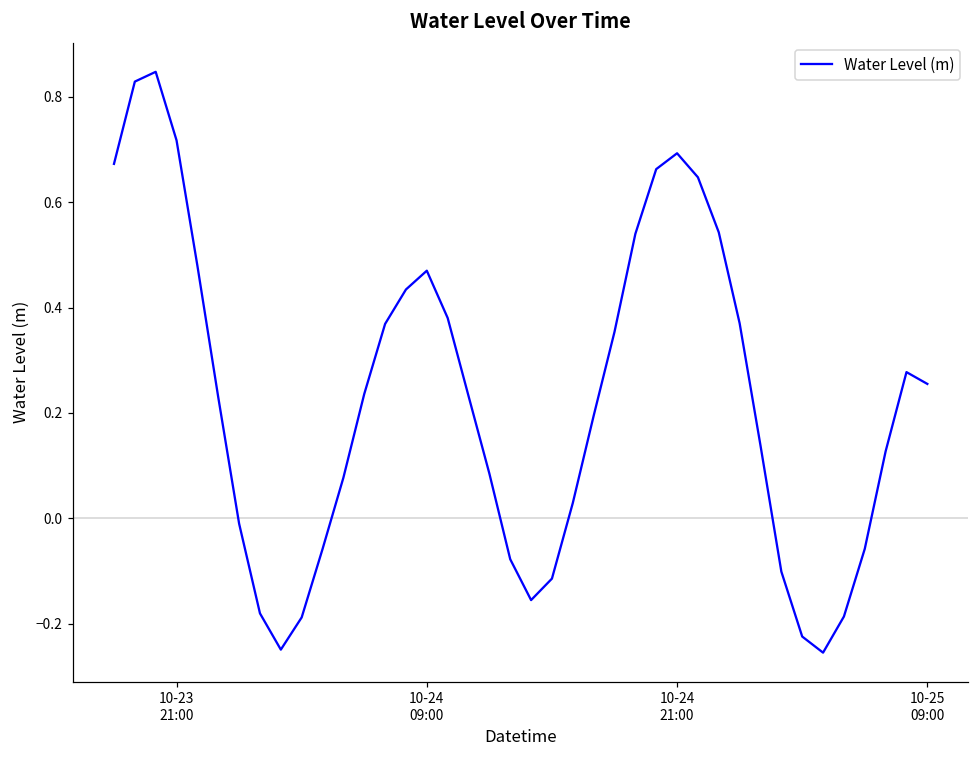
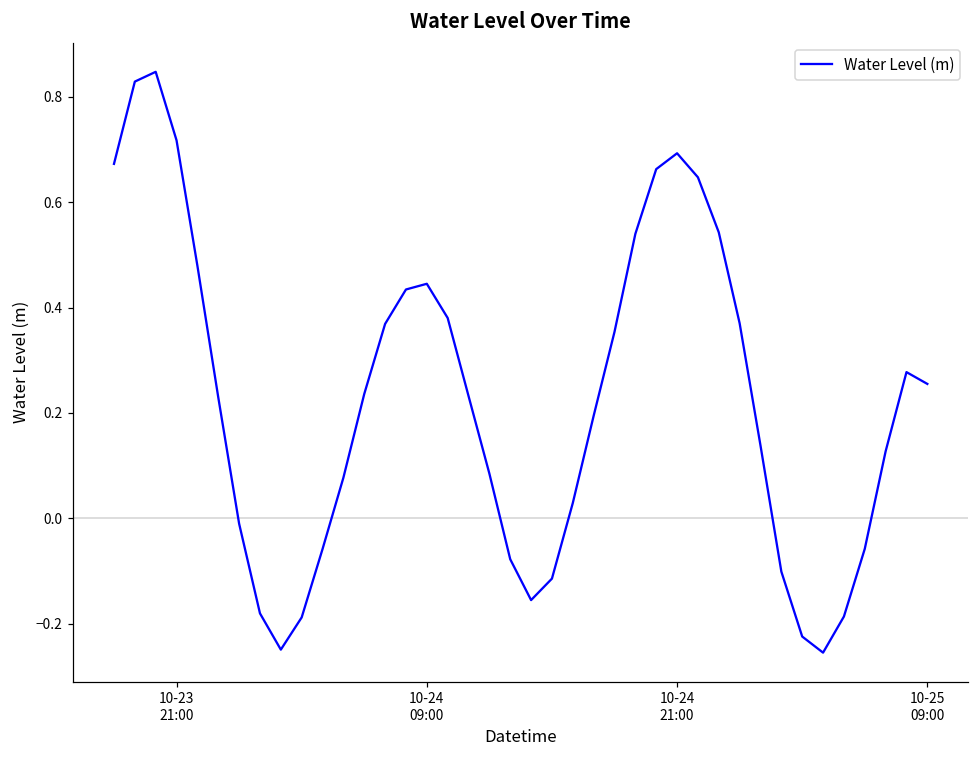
  {
    "10-23 21:00": 0.72,
-   "10-24 09:00": 0.47,
+   "10-24 09:00": 0.45,
    "10-24 21:00": 0.69,
    "10-25 09:00": 0.26
  }
